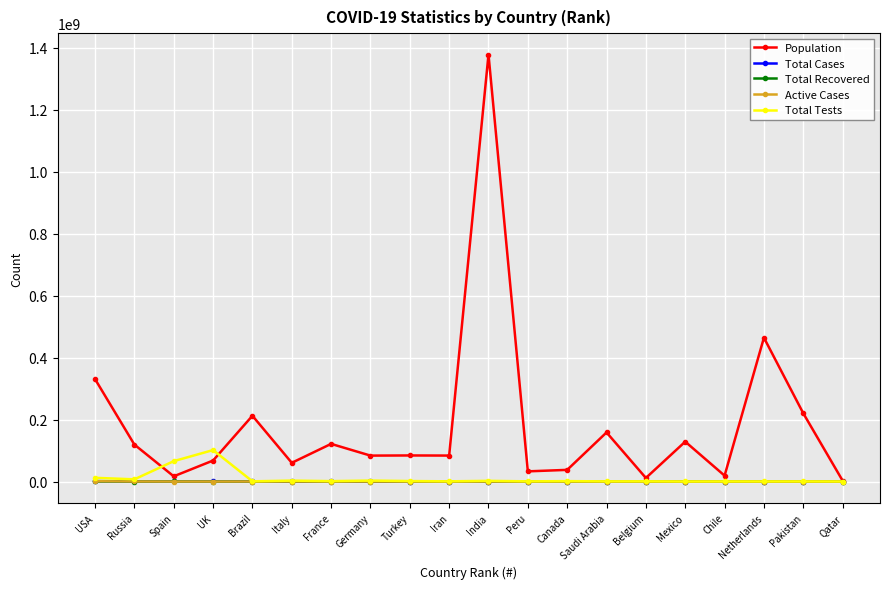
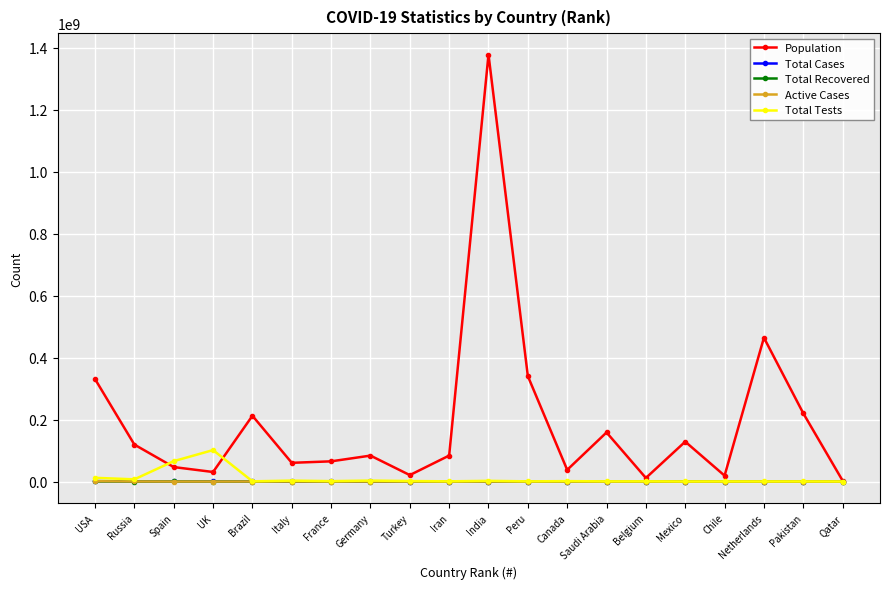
  {
    "Population": {
      "USA": 330000000,
      "Russia": 120000000,
-     "Spain": 20000000,
-     "UK": 70000000,
+     "Spain": 50000000,
+     "UK": 30000000,
      "Brazil": 210000000,
      "Italy": 60000000,
-     "France": 120000000,
+     "France": 70000000,
      "Germany": 80000000,
-     "Turkey": 80000000,
+     "Turkey": 20000000,
      "Iran": 80000000,
      "India": 1380000000,
-     "Peru": 30000000,
+     "Peru": 340000000,
      "Canada": 40000000,
      "Saudi Arabia": 160000000,
      "Belgium": 10000000,
      "Mexico": 130000000,
      "Chile": 20000000,
      "Netherlands": 460000000,
      "Pakistan": 220000000
    },
    "Total Tests": {
      "USA": 10000000,
      "Spain": 70000000,
      "UK": 100000000
    }
  }
